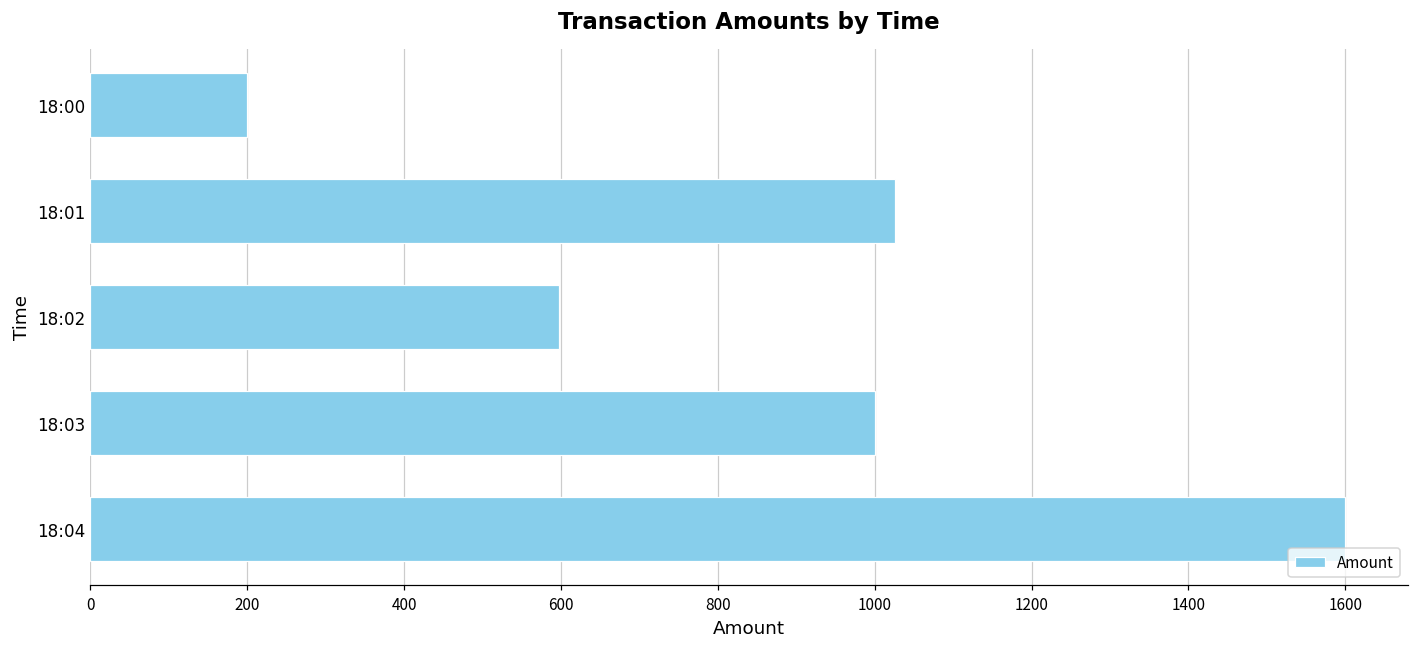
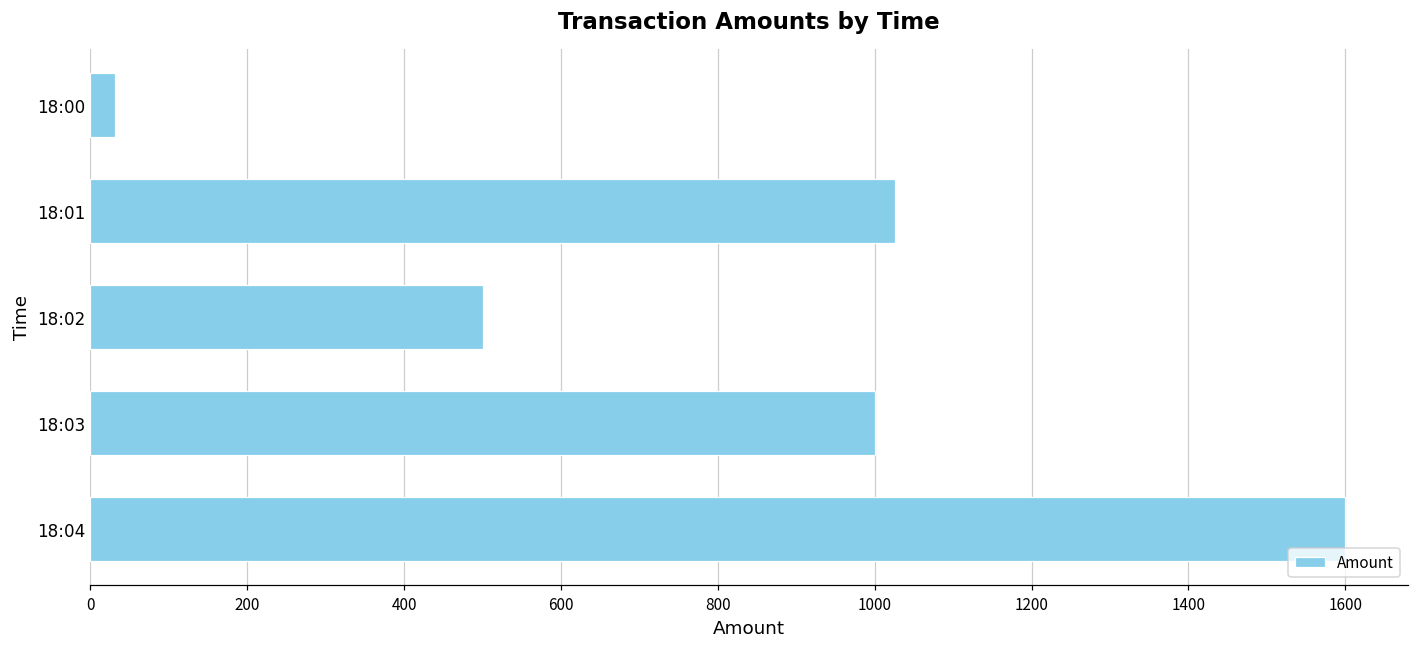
  {
-   "18:00": 200,
+   "18:00": 30,
    "18:01": 1030,
-   "18:02": 600,
+   "18:02": 500,
    "18:03": 1000,
    "18:04": 1600
  }
